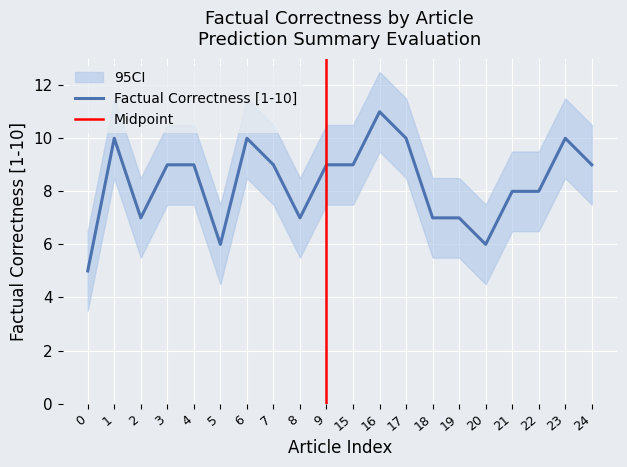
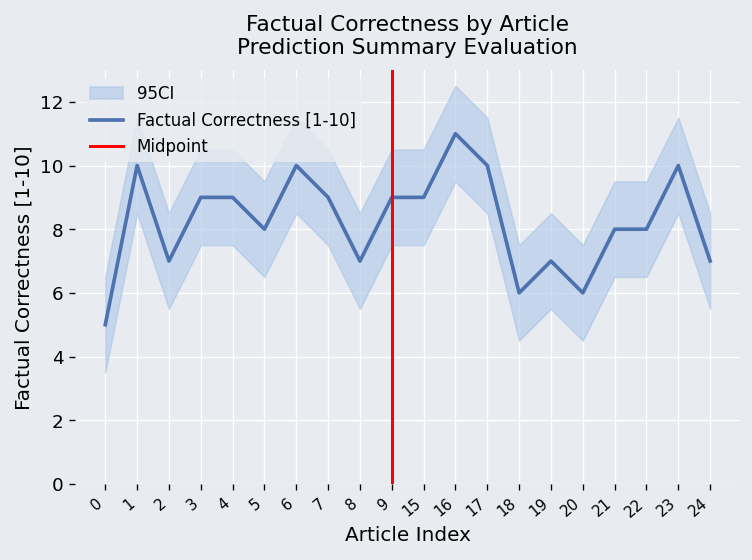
  {
    "Factual Correctness [1-10]": {
      "0": 5,
      "1": 10,
      "2": 7,
      "3": 9,
      "4": 9,
-     "5": 6,
+     "5": 8,
      "6": 10,
      "7": 9,
      "8": 7,
      "9": 9,
      "15": 9,
      "16": 11,
      "17": 10,
-     "18": 7,
+     "18": 6,
      "19": 7,
      "20": 6,
      "21": 8,
      "22": 8,
      "23": 10,
-     "24": 9
+     "24": 7
    }
  }
